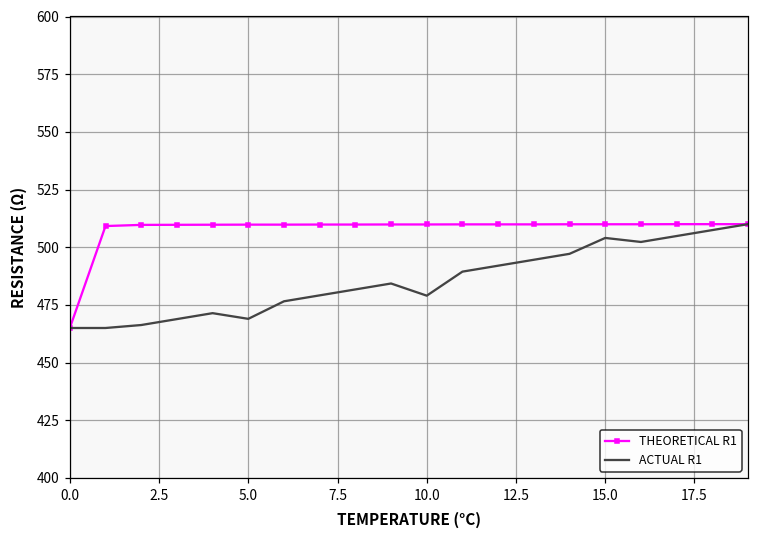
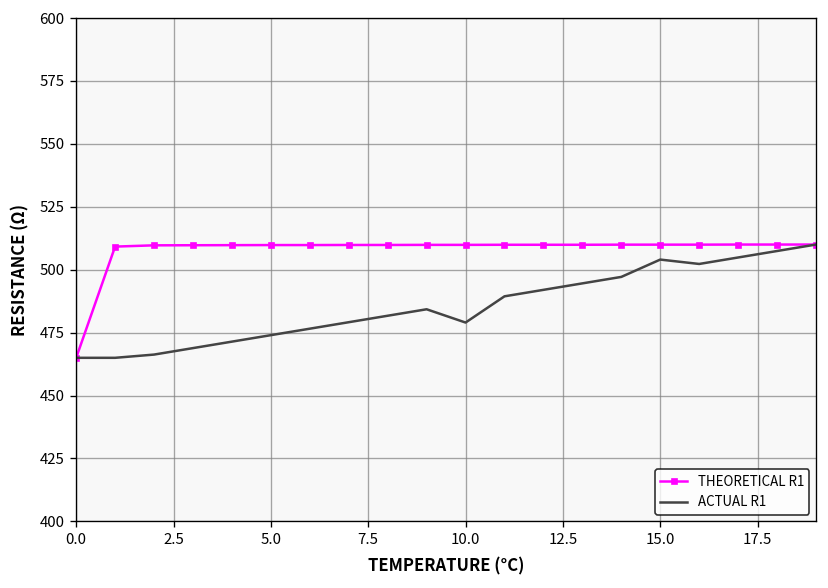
  {
    "THEORETICAL R1": {
      "5.0": 510,
      "10.0": 510,
      "15.0": 510
    },
    "ACTUAL R1": {
-     "5.0": 469,
+     "5.0": 474,
      "10.0": 479,
      "15.0": 504
    }
  }
